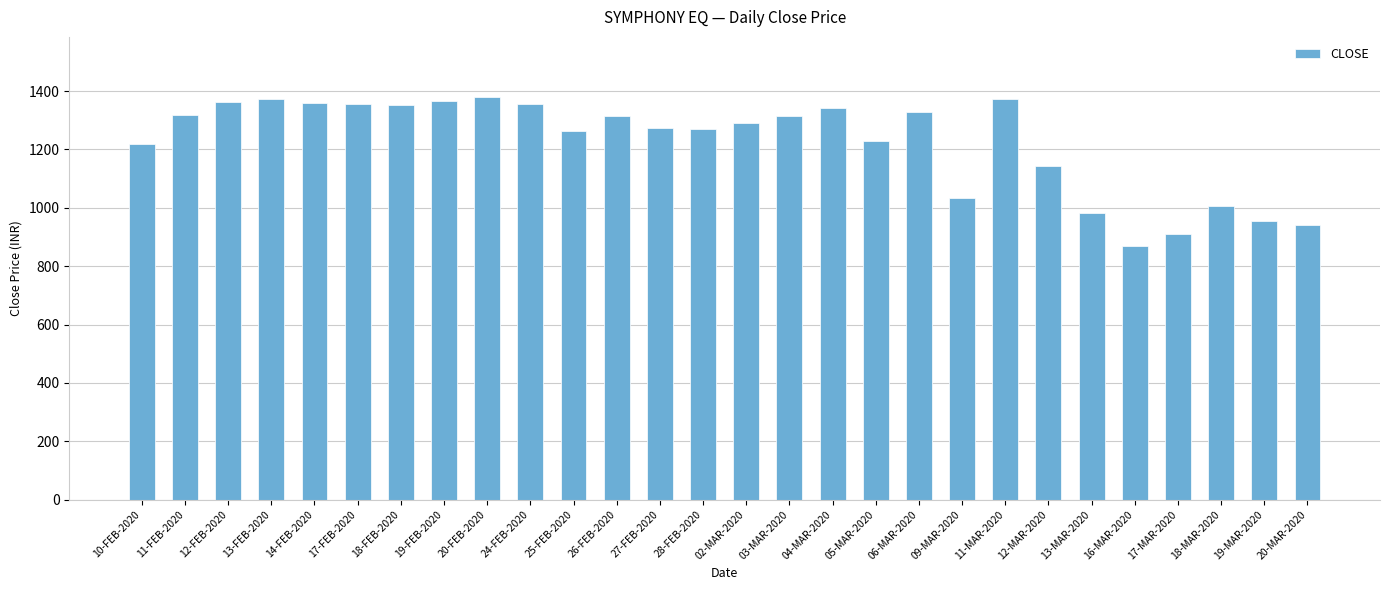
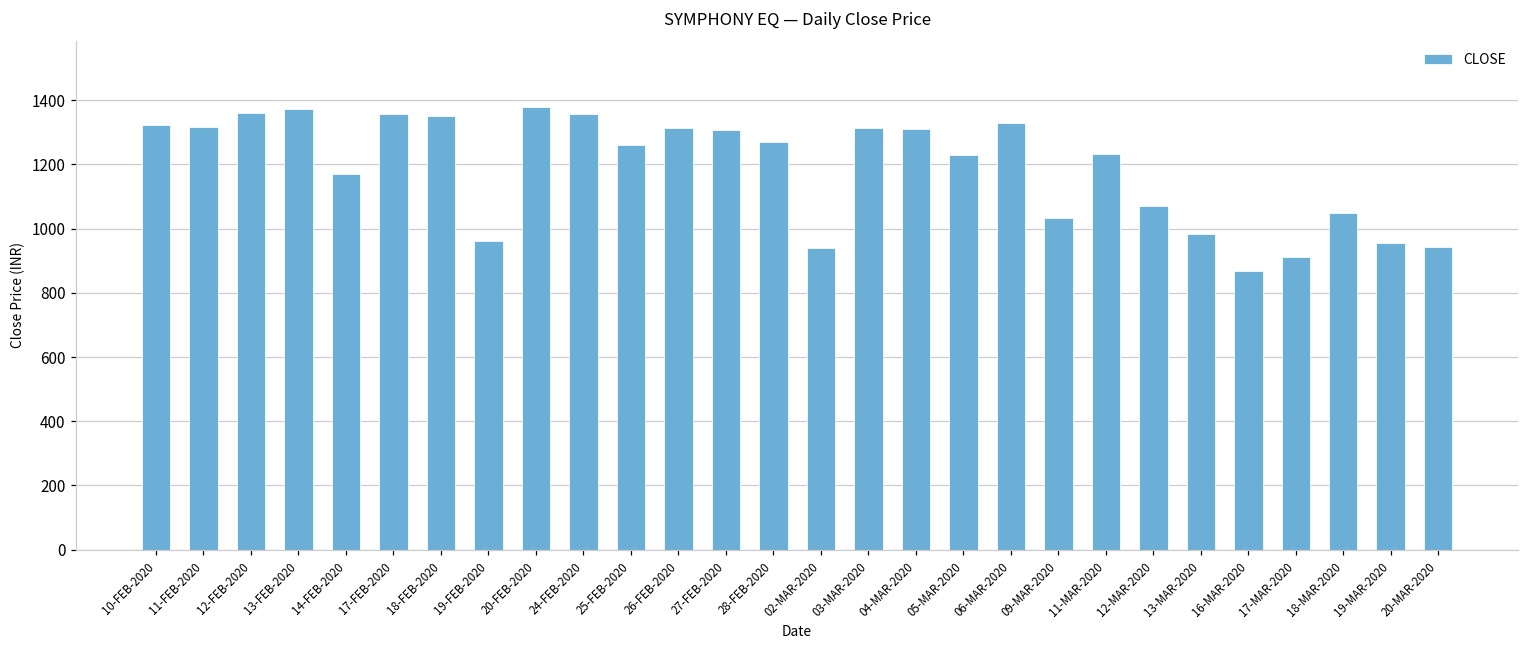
  {
-   "10-FEB-2020": 1220,
+   "10-FEB-2020": 1320,
    "11-FEB-2020": 1320,
    "12-FEB-2020": 1360,
    "13-FEB-2020": 1370,
-   "14-FEB-2020": 1360,
+   "14-FEB-2020": 1170,
    "17-FEB-2020": 1360,
    "18-FEB-2020": 1350,
-   "19-FEB-2020": 1360,
+   "19-FEB-2020": 960,
    "20-FEB-2020": 1380,
    "24-FEB-2020": 1360,
    "25-FEB-2020": 1260,
    "26-FEB-2020": 1310,
-   "27-FEB-2020": 1270,
+   "27-FEB-2020": 1310,
    "28-FEB-2020": 1270,
-   "02-MAR-2020": 1290,
+   "02-MAR-2020": 940,
    "03-MAR-2020": 1310,
-   "04-MAR-2020": 1340,
+   "04-MAR-2020": 1310,
    "05-MAR-2020": 1230,
    "06-MAR-2020": 1330,
    "09-MAR-2020": 1030,
-   "11-MAR-2020": 1370,
-   "12-MAR-2020": 1140,
+   "11-MAR-2020": 1230,
+   "12-MAR-2020": 1070,
    "13-MAR-2020": 980,
    "16-MAR-2020": 870,
    "17-MAR-2020": 910,
-   "18-MAR-2020": 1010,
+   "18-MAR-2020": 1050,
    "19-MAR-2020": 950,
    "20-MAR-2020": 940
  }
